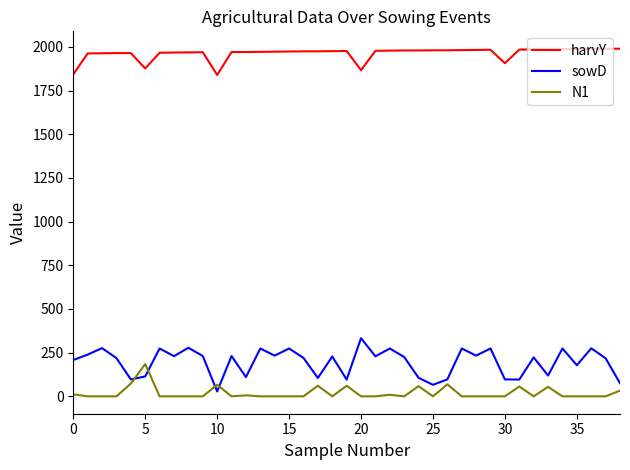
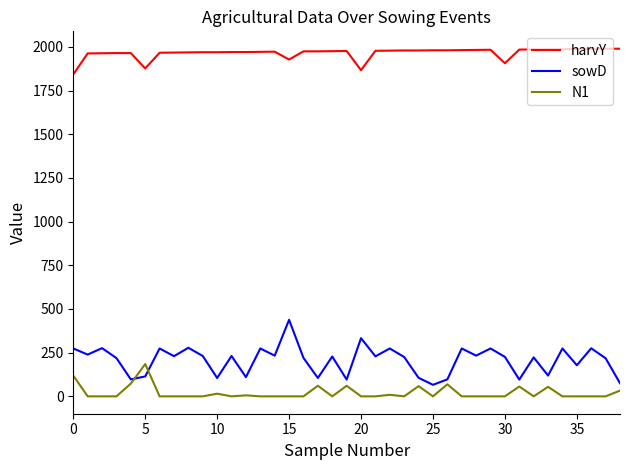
  {
    "harvY": {
      "0": 1840,
      "5": 1880,
-     "10": 1840,
-     "15": 1970,
+     "10": 1970,
+     "15": 1930,
      "20": 1870,
      "25": 1980,
      "30": 1910
    },
    "sowD": {
-     "0": 210,
+     "0": 270,
      "5": 110,
-     "10": 30,
-     "15": 270,
+     "10": 110,
+     "15": 440,
      "20": 330,
      "25": 70,
-     "30": 100,
+     "30": 230,
      "35": 180
    },
    "N1": {
-     "0": 10,
+     "0": 120,
      "5": 180,
-     "10": 70,
+     "10": 20,
      "15": 0,
      "20": 0,
      "25": 0,
      "30": 0,
      "35": 0
    }
  }
